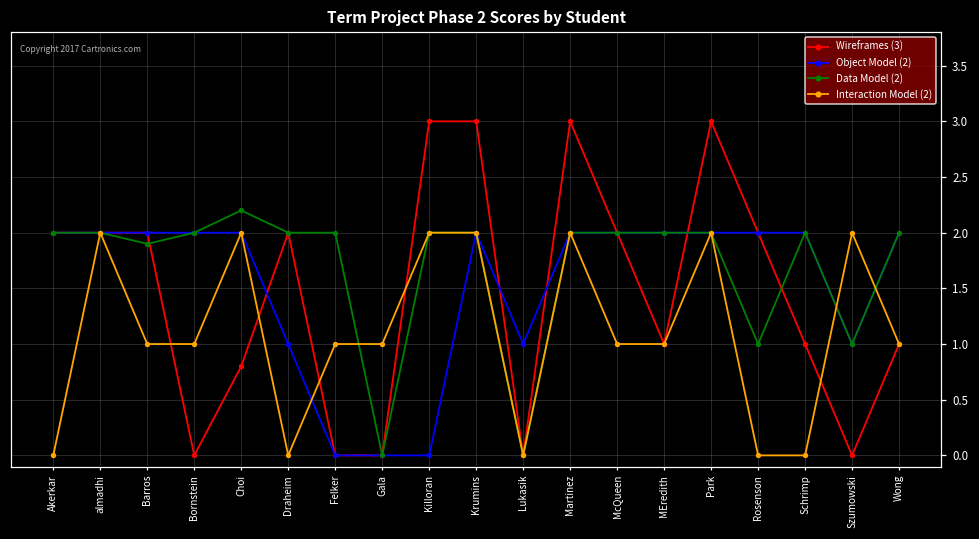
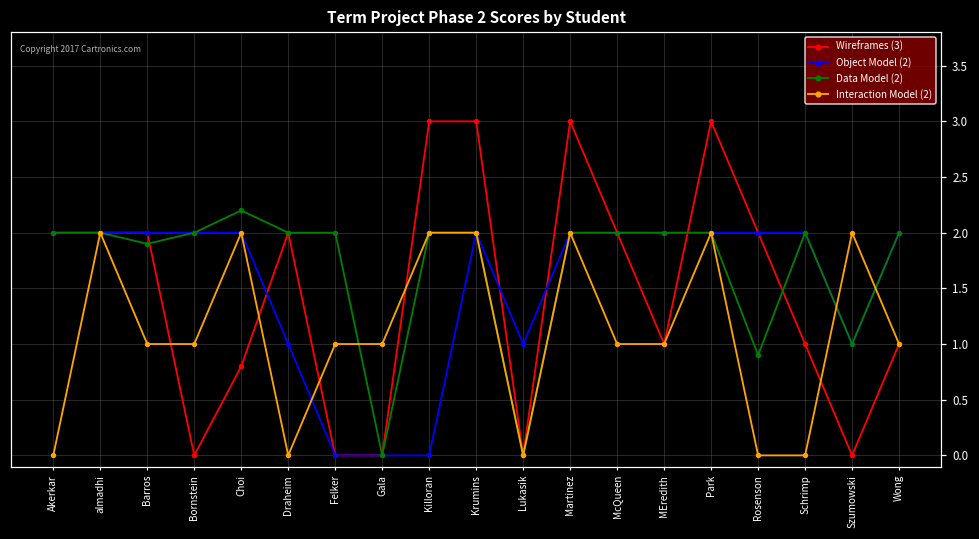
  {
    "Wireframes (3)": {
      "Bornstein": 0.0,
      "Choi": 0.8,
      "Killoran": 3.0,
      "Krumins": 3.0,
      "Martinez": 3.0,
      "Park": 3.0,
      "Schrimp": 1.0,
      "Szumowski": 0.0
    },
    "Object Model (2)": {
      "Draheim": 1.0,
      "Killoran": 0.0,
      "Lukasik": 1.0
    },
    "Data Model (2)": {
      "Barros": 1.9,
      "Choi": 2.2,
      "Felker": 2.0,
-     "Rosenson": 1.0
+     "Rosenson": 0.9
    },
    "Interaction Model (2)": {
      "Akerkar": 0.0,
      "Barros": 1.0,
      "Bornstein": 1.0,
      "Draheim": 0.0,
      "Felker": 1.0,
      "Gala": 1.0,
      "McQueen": 1.0,
      "Rosenson": 0.0,
      "Schrimp": 0.0,
      "Szumowski": 2.0
    }
  }
